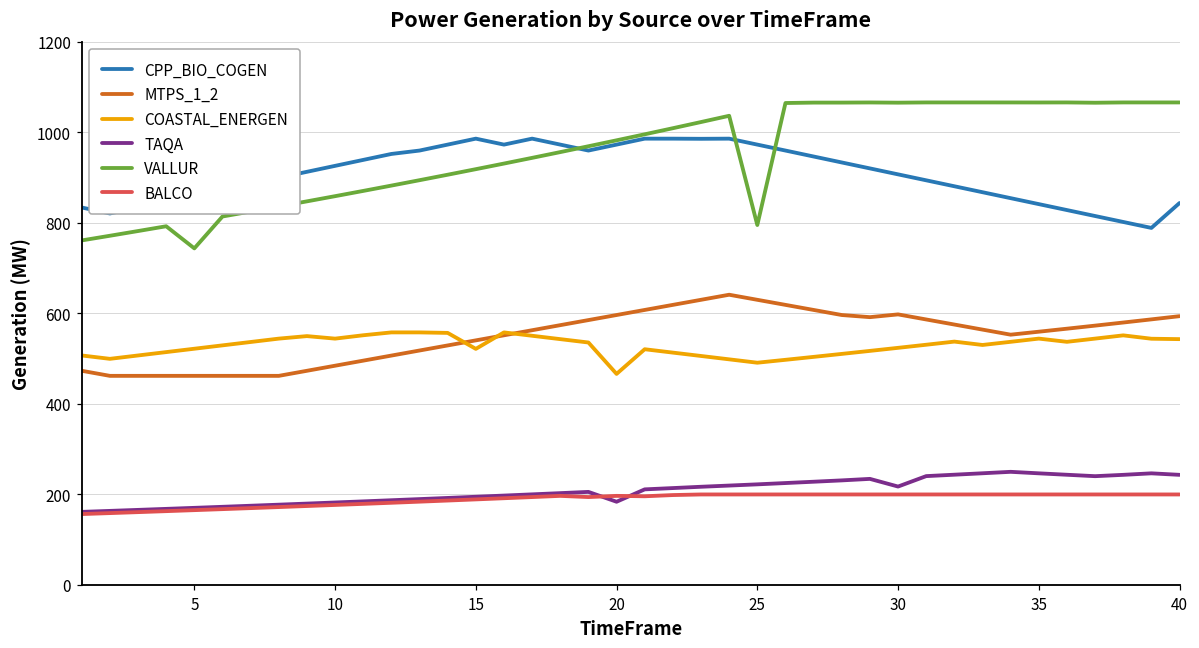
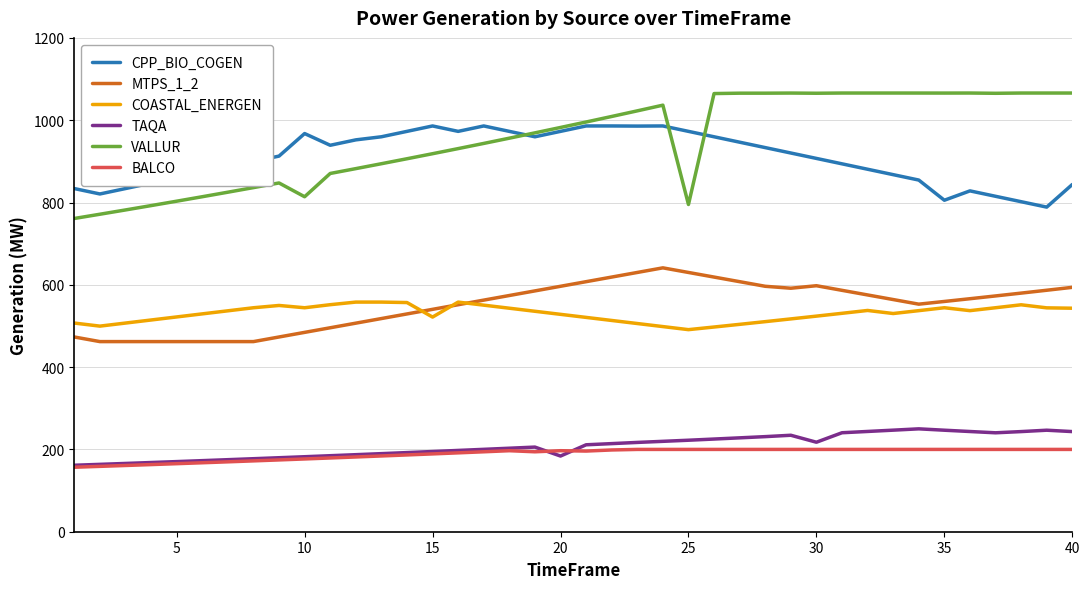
  {
    "CPP_BIO_COGEN": {
-     "10": 930,
+     "10": 970,
      "15": 990,
      "20": 970,
      "25": 970,
      "30": 910,
-     "35": 840,
+     "35": 810,
      "40": 840
    },
    "COASTAL_ENERGEN": {
      "5": 520,
      "10": 540,
      "15": 520,
-     "20": 470,
+     "20": 530,
      "25": 490,
      "30": 520,
      "35": 540,
      "40": 540
    },
    "TAQA": {
      "20": 180,
      "25": 220,
      "30": 220,
      "35": 250,
      "40": 240
    },
    "VALLUR": {
-     "5": 740,
-     "10": 860,
+     "5": 800,
+     "10": 810,
      "15": 920,
      "20": 980,
      "25": 800,
      "30": 1070,
      "35": 1070,
      "40": 1070
    }
  }
